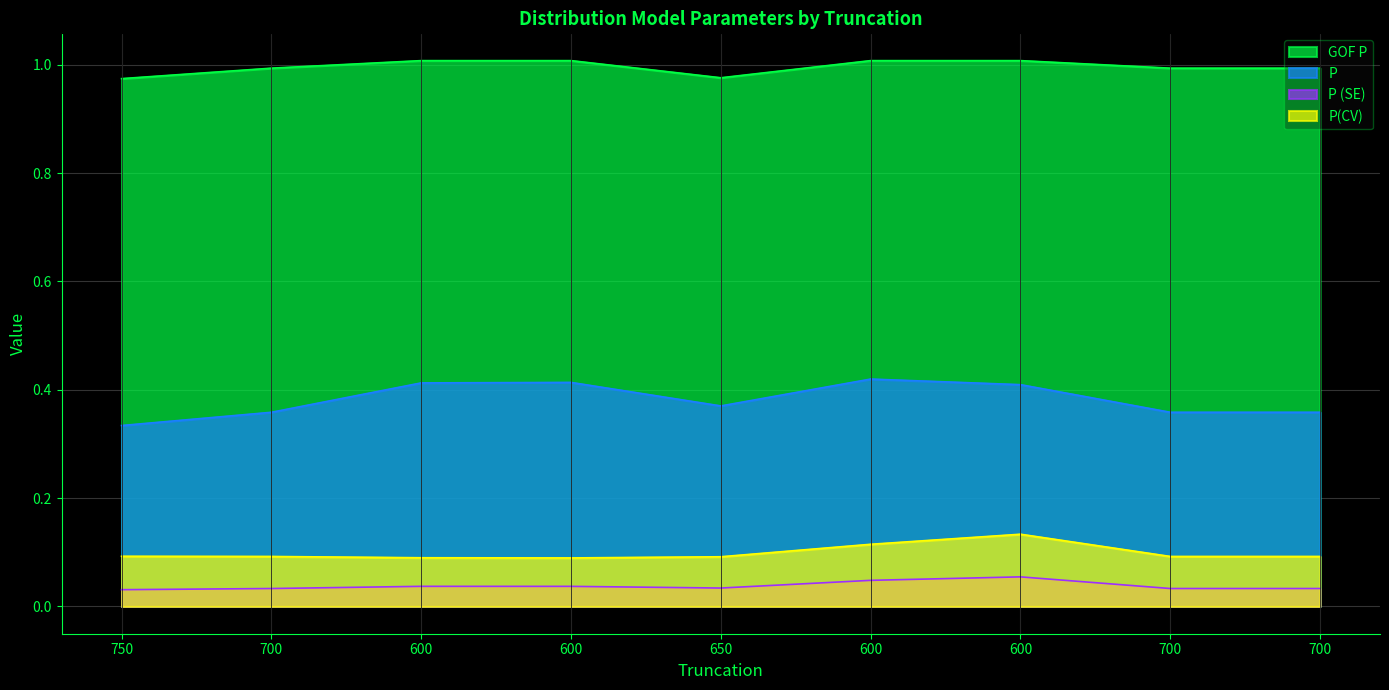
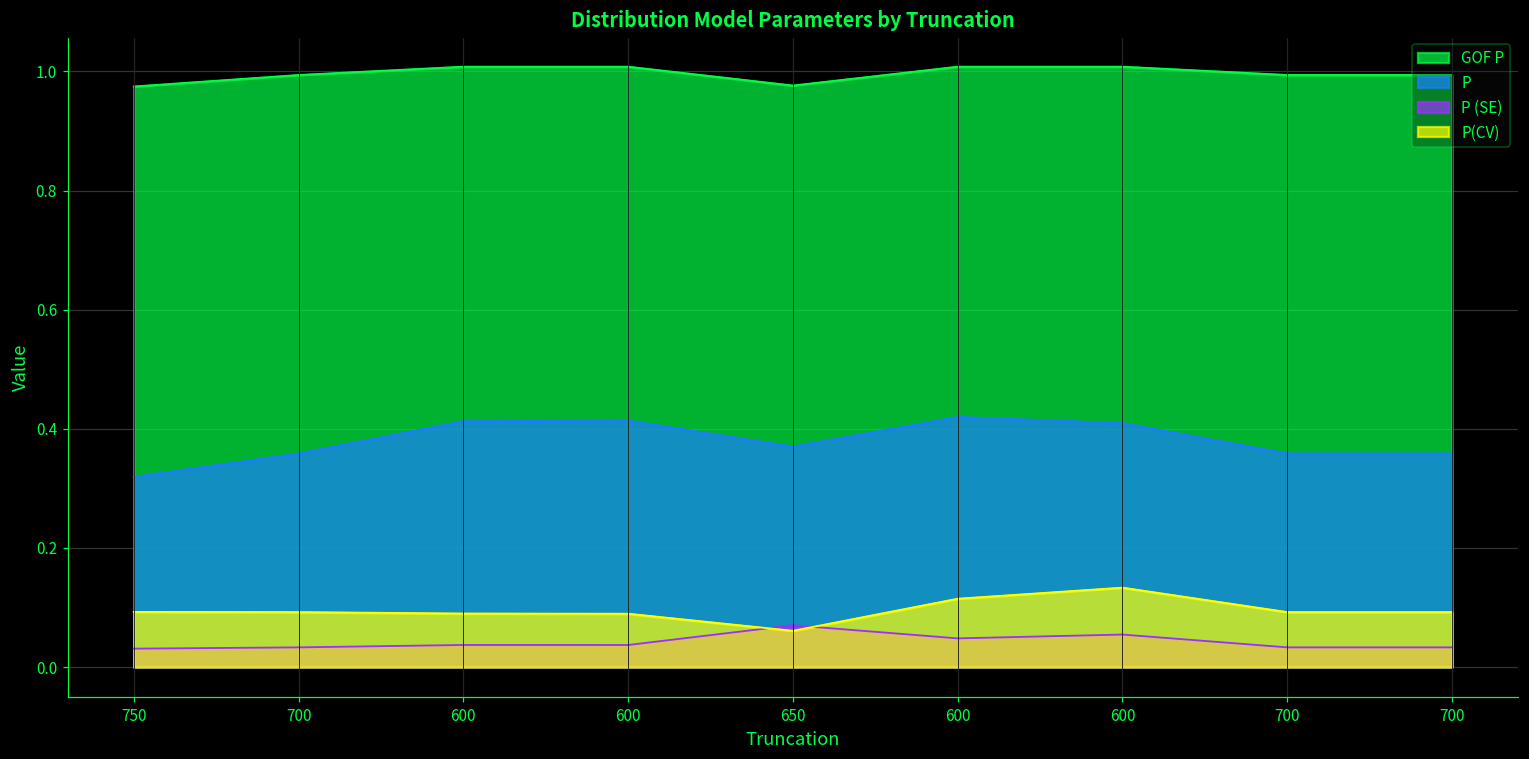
  {
    "GOF P": {
      "750": 0.97,
      "650": 0.98
    },
    "P": {
-     "750": 0.33,
+     "750": 0.32,
      "650": 0.37
    },
    "P (SE)": {
      "750": 0.03,
-     "650": 0.03
+     "650": 0.07
    },
    "P(CV)": {
      "750": 0.09,
-     "650": 0.09
+     "650": 0.06
    }
  }
